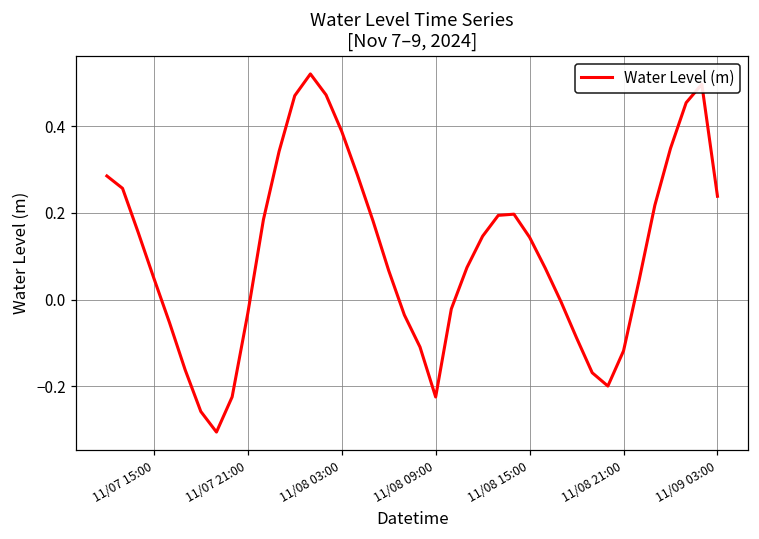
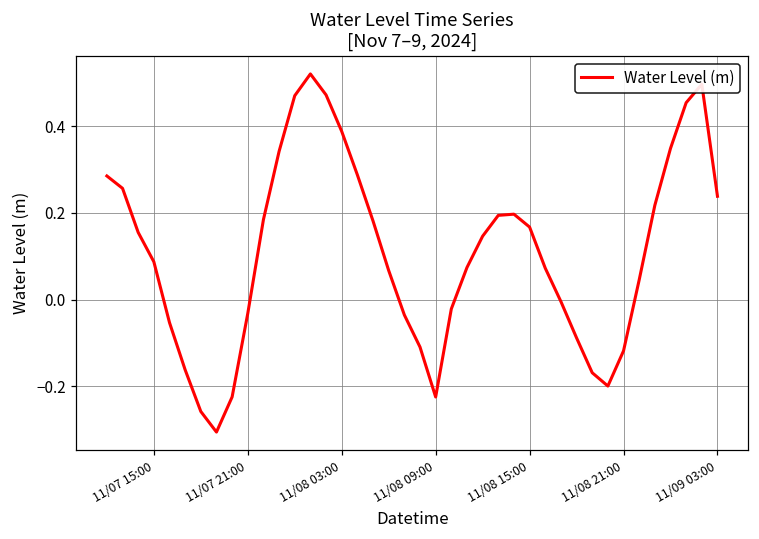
  {
-   "11/07 15:00": 0.05,
+   "11/07 15:00": 0.09,
    "11/07 21:00": -0.03,
    "11/08 03:00": 0.39,
    "11/08 09:00": -0.22,
-   "11/08 15:00": 0.14,
+   "11/08 15:00": 0.17,
    "11/08 21:00": -0.12,
    "11/09 03:00": 0.24
  }
